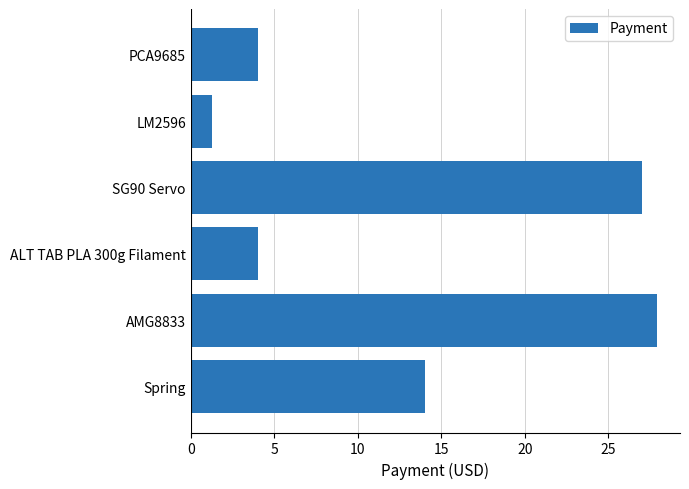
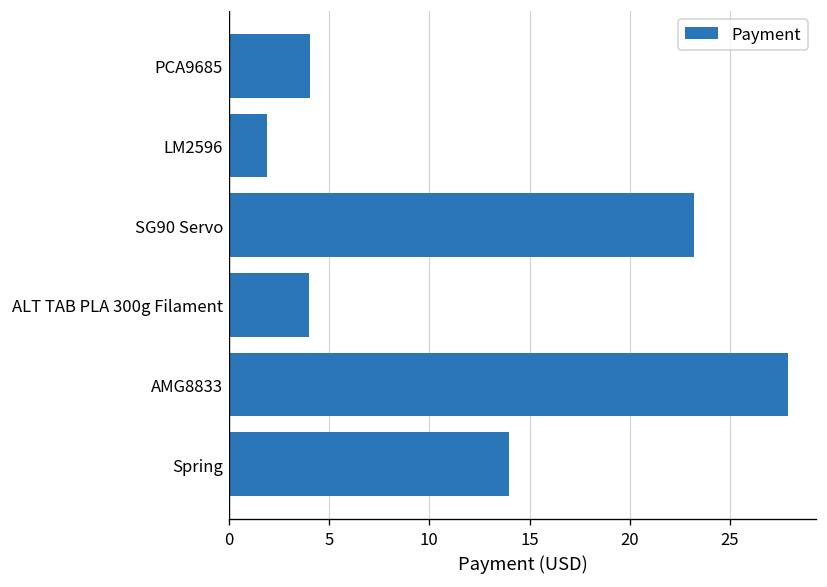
  {
    "PCA9685": 4.0,
-   "LM2596": 1.3,
-   "SG90 Servo": 27.0,
+   "LM2596": 1.9,
+   "SG90 Servo": 23.2,
    "ALT TAB PLA 300g Filament": 4.0,
    "AMG8833": 27.9,
    "Spring": 14.0
  }
